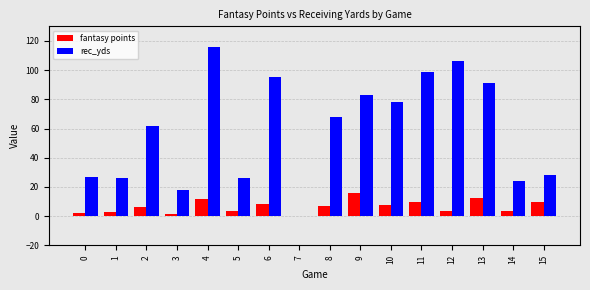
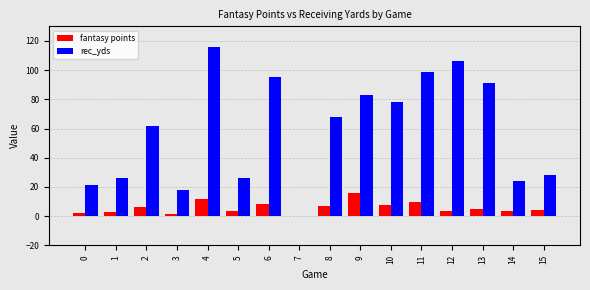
  {
    "fantasy points": {
      "0": 2,
      "1": 3,
      "2": 6,
      "3": 2,
      "4": 12,
      "5": 3,
      "6": 8,
      "7": 0,
      "8": 7,
      "9": 16,
      "10": 8,
      "11": 10,
      "12": 3,
-     "13": 12,
+     "13": 5,
      "14": 4,
-     "15": 10
+     "15": 4
    },
    "rec_yds": {
-     "0": 27,
+     "0": 21,
      "1": 26,
      "2": 62,
      "3": 18,
      "4": 116,
      "5": 26,
      "6": 95,
      "7": 0,
      "8": 68,
      "9": 83,
      "10": 78,
      "11": 99,
      "12": 106,
      "13": 91,
      "14": 24,
      "15": 28
    }
  }
